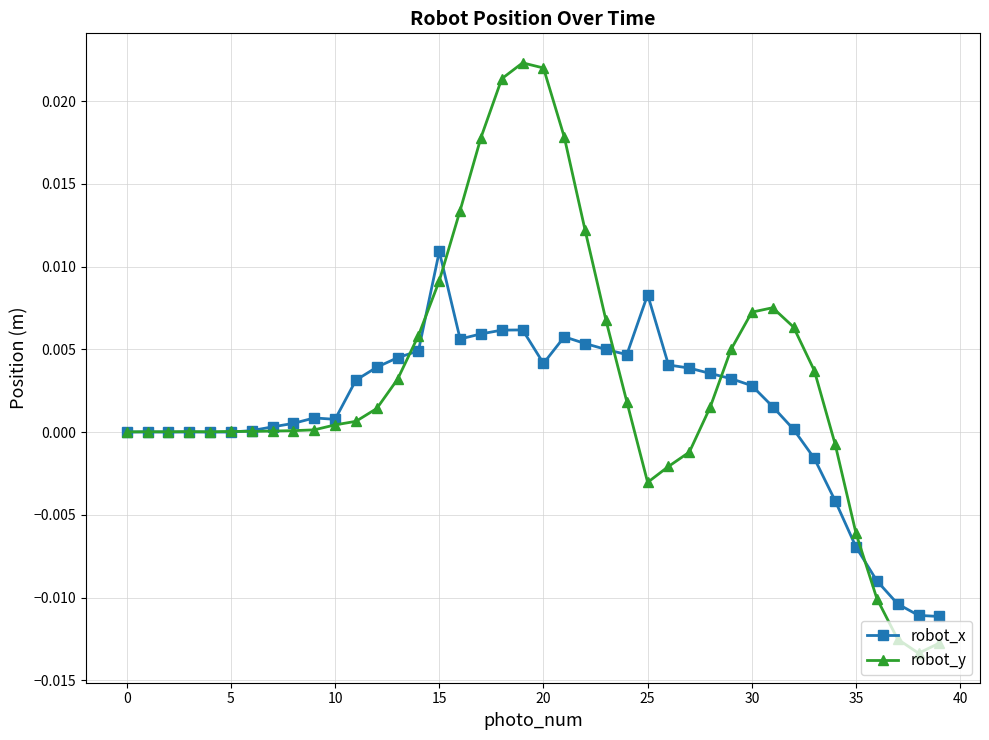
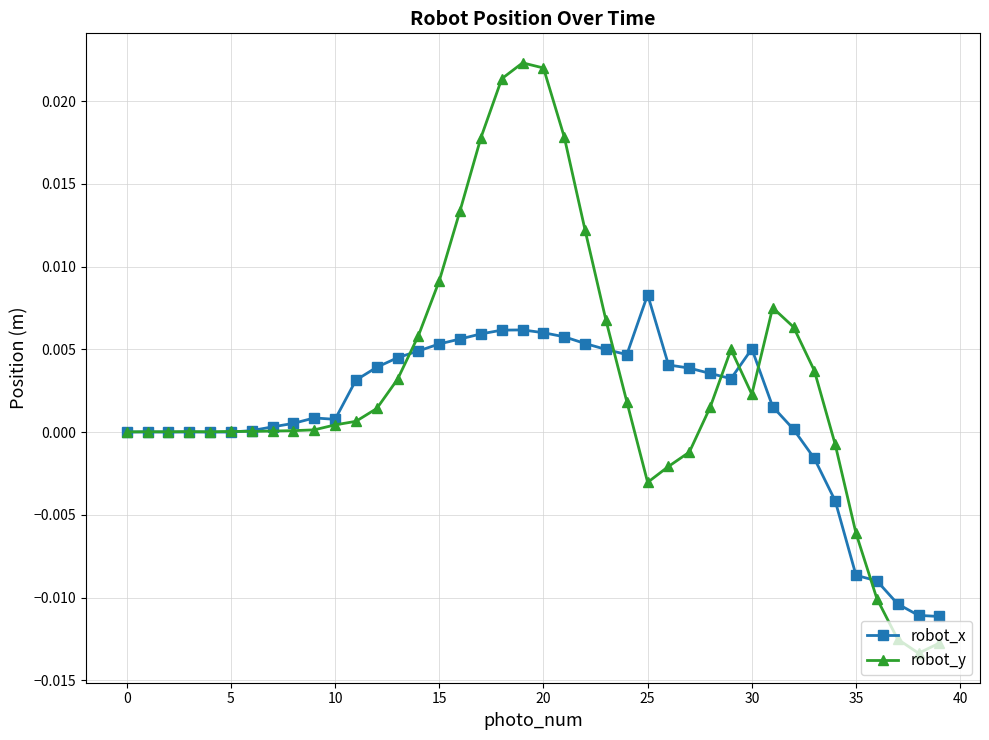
  {
    "robot_x": {
      "10": 0.0008,
-     "15": 0.0109,
-     "20": 0.0041,
+     "15": 0.0053,
+     "20": 0.0060,
      "25": 0.0083,
-     "30": 0.0028,
-     "35": -0.0069
+     "30": 0.0050,
+     "35": -0.0087
    },
    "robot_y": {
      "10": 0.0004,
      "15": 0.0091,
      "20": 0.0220,
      "25": -0.0030,
-     "30": 0.0072,
+     "30": 0.0023,
      "35": -0.0061
    }
  }
